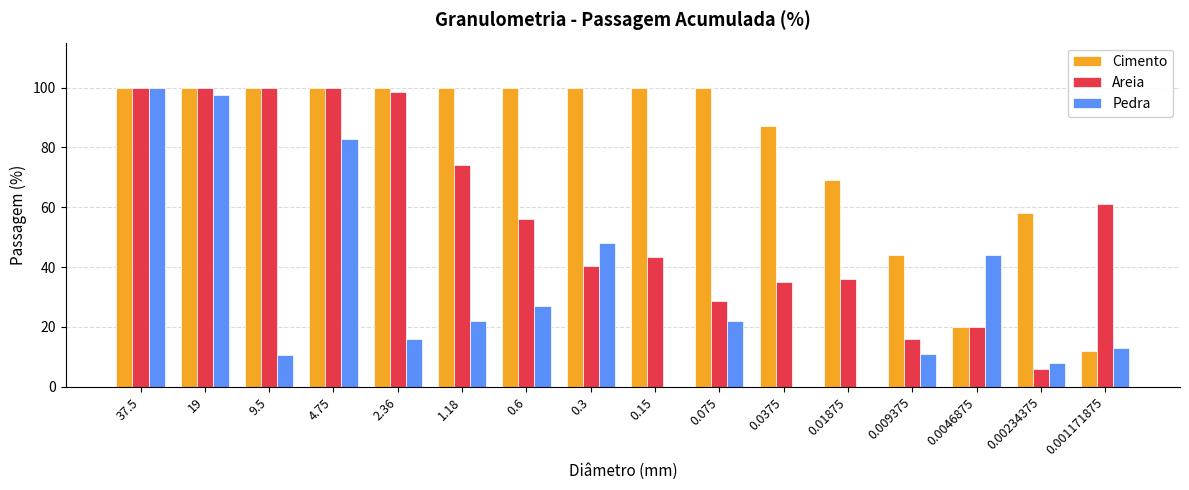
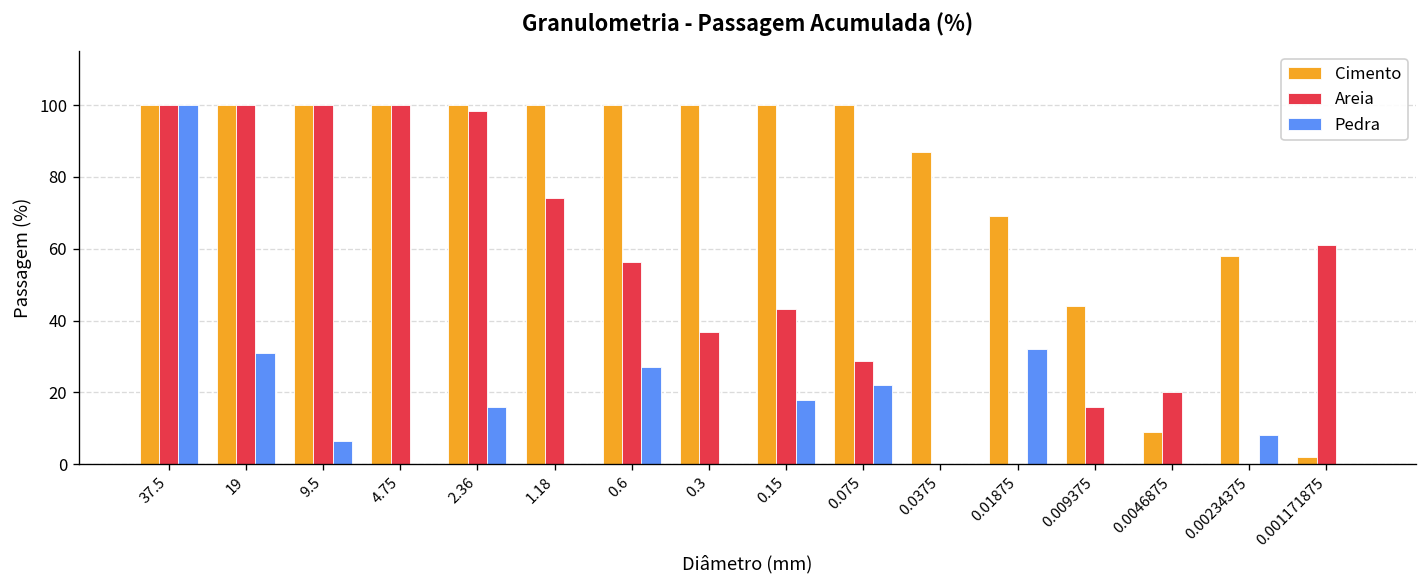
  {
    "Cimento": {
      "37.5": 100,
      "19": 100,
      "9.5": 100,
      "4.75": 100,
      "2.36": 100,
      "1.18": 100,
      "0.6": 100,
      "0.3": 100,
      "0.15": 100,
      "0.075": 100,
      "0.0375": 87,
      "0.01875": 69,
      "0.009375": 44,
-     "0.0046875": 20,
+     "0.0046875": 9,
      "0.00234375": 58,
-     "0.001171875": 12
+     "0.001171875": 2
    },
    "Areia": {
      "37.5": 100,
      "19": 100,
      "9.5": 100,
      "4.75": 100,
      "2.36": 98,
      "1.18": 74,
      "0.6": 56,
-     "0.3": 40,
+     "0.3": 37,
      "0.15": 43,
      "0.075": 29,
-     "0.0375": 35,
-     "0.01875": 36,
+     "0.0375": 0,
+     "0.01875": 0,
      "0.009375": 16,
      "0.0046875": 20,
-     "0.00234375": 6,
+     "0.00234375": 0,
      "0.001171875": 61
    },
    "Pedra": {
      "37.5": 100,
-     "19": 98,
-     "9.5": 11,
-     "4.75": 83,
+     "19": 31,
+     "9.5": 6,
+     "4.75": 0,
      "2.36": 16,
-     "1.18": 22,
+     "1.18": 0,
      "0.6": 27,
-     "0.3": 48,
-     "0.15": 0,
+     "0.3": 0,
+     "0.15": 18,
      "0.075": 22,
      "0.0375": 0,
-     "0.01875": 0,
-     "0.009375": 11,
-     "0.0046875": 44,
+     "0.01875": 32,
+     "0.009375": 0,
+     "0.0046875": 0,
      "0.00234375": 8,
-     "0.001171875": 13
+     "0.001171875": 0
    }
  }
